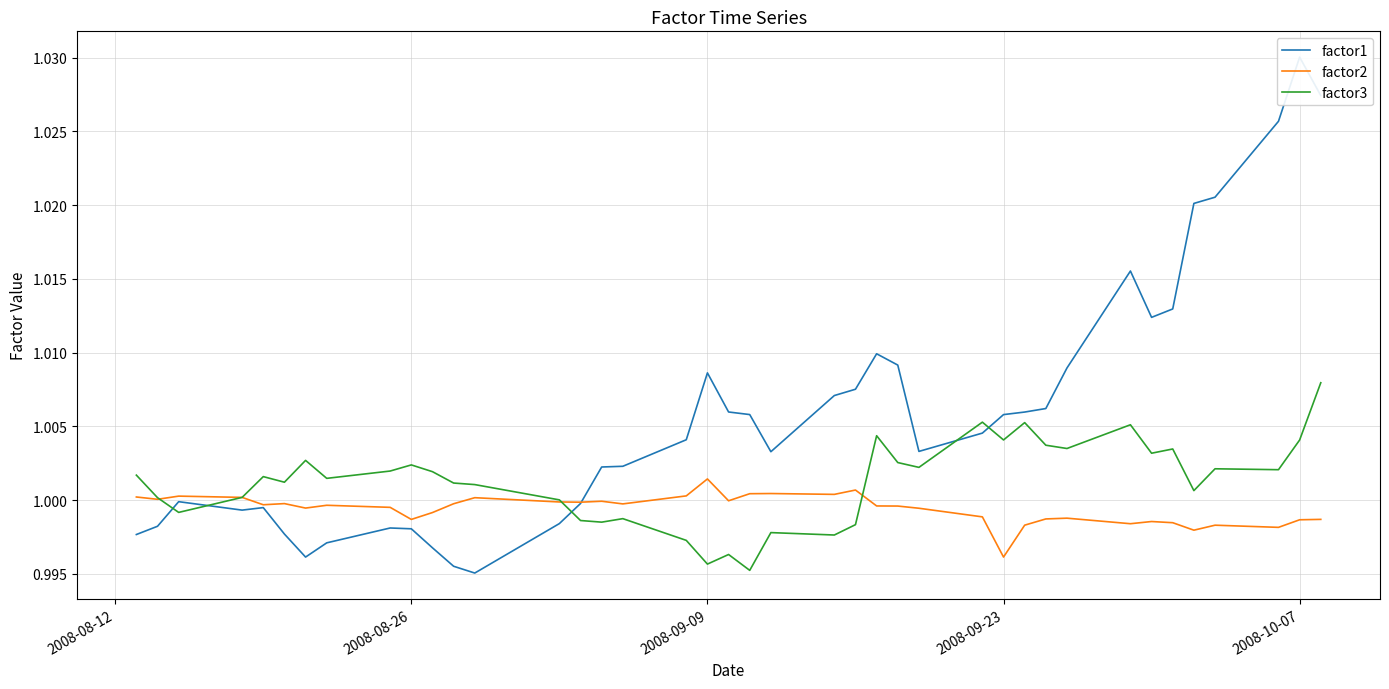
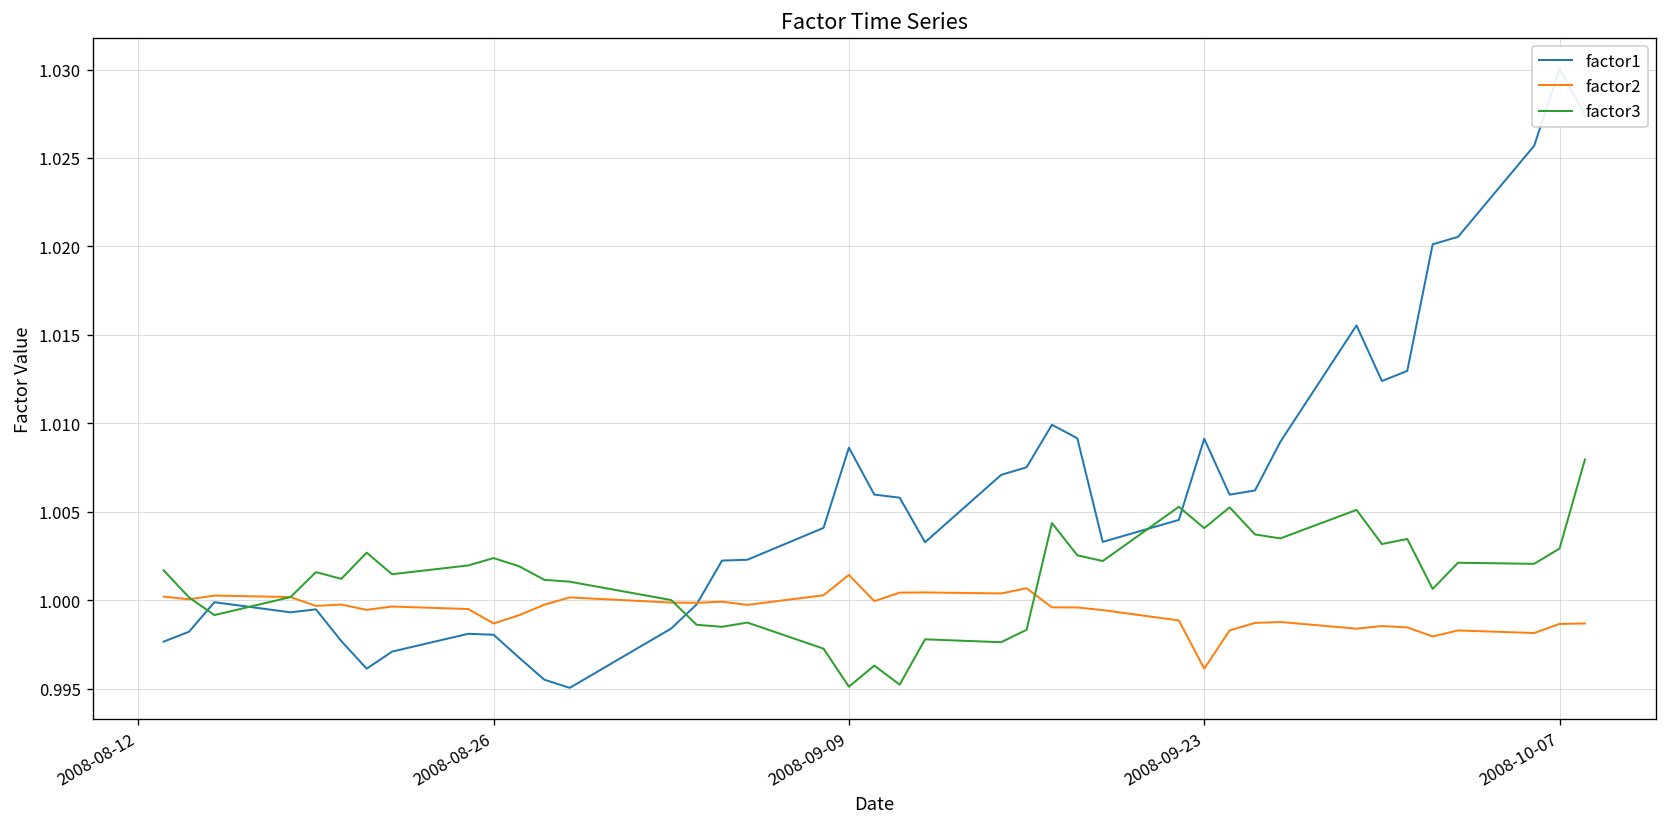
  {
    "factor1": {
      "2008-08-26": 0.9981,
      "2008-09-09": 1.0086,
-     "2008-09-23": 1.0058
+     "2008-09-23": 1.0091
    },
    "factor2": {
      "2008-08-26": 0.9987,
      "2008-09-09": 1.0014,
      "2008-09-23": 0.9961,
      "2008-10-07": 0.9987
    },
    "factor3": {
      "2008-08-26": 1.0024,
-     "2008-09-09": 0.9957,
+     "2008-09-09": 0.9951,
      "2008-09-23": 1.0041,
-     "2008-10-07": 1.0041
+     "2008-10-07": 1.0029
    }
  }
